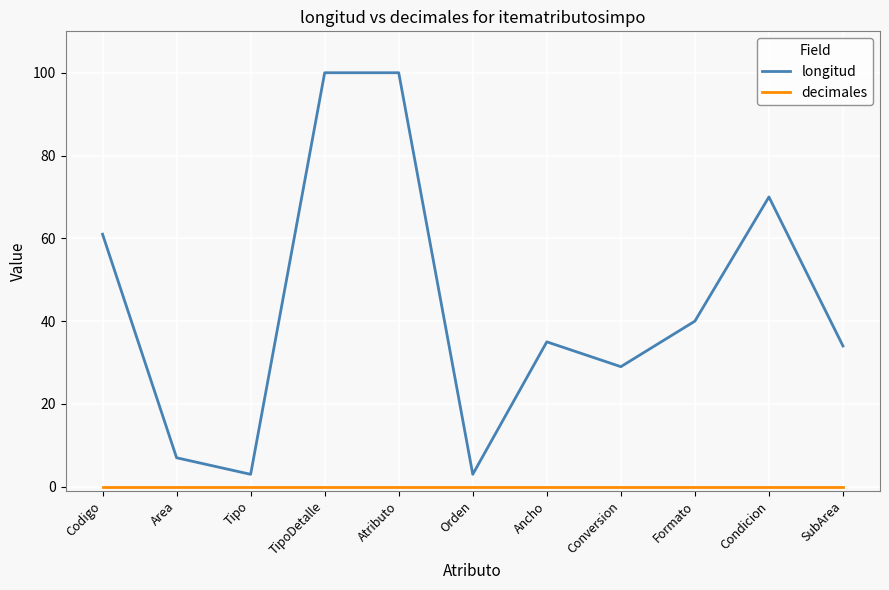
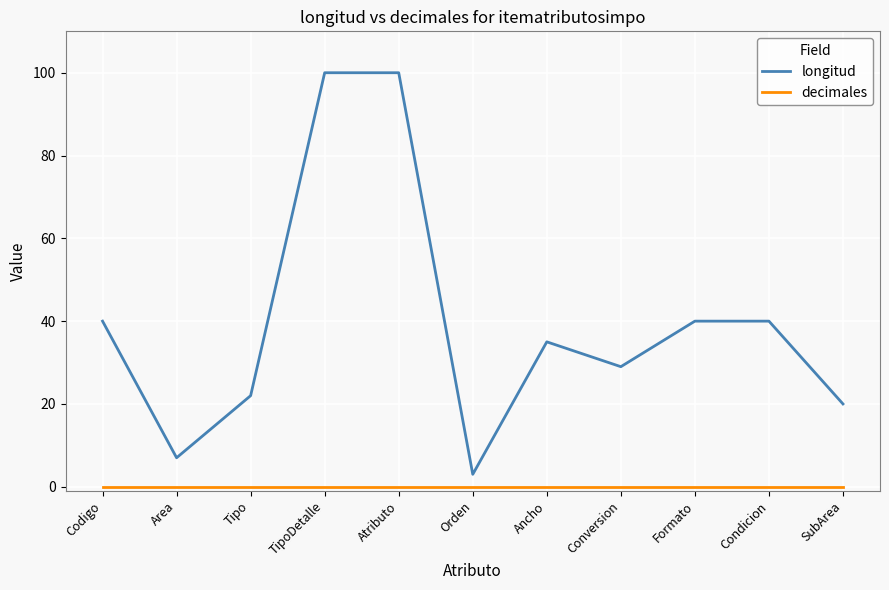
  {
    "longitud": {
-     "Codigo": 61,
+     "Codigo": 40,
      "Area": 7,
-     "Tipo": 3,
+     "Tipo": 22,
      "TipoDetalle": 100,
      "Atributo": 100,
      "Orden": 3,
      "Ancho": 35,
      "Conversion": 29,
      "Formato": 40,
-     "Condicion": 70,
-     "SubArea": 34
+     "Condicion": 40,
+     "SubArea": 20
    },
    "decimales": {
      "Codigo": 0,
      "Area": 0,
      "Tipo": 0,
      "TipoDetalle": 0,
      "Atributo": 0,
      "Orden": 0,
      "Ancho": 0,
      "Conversion": 0,
      "Formato": 0,
      "Condicion": 0,
      "SubArea": 0
    }
  }
